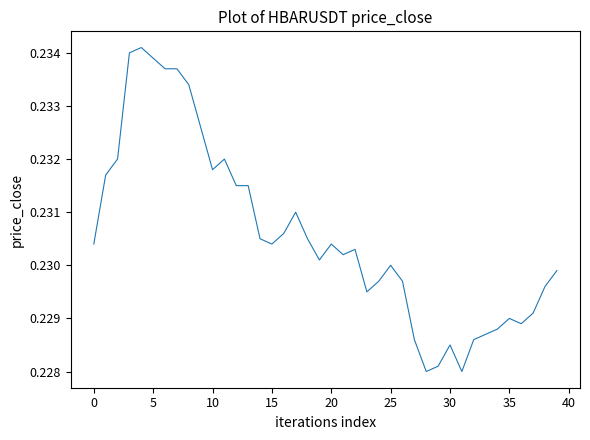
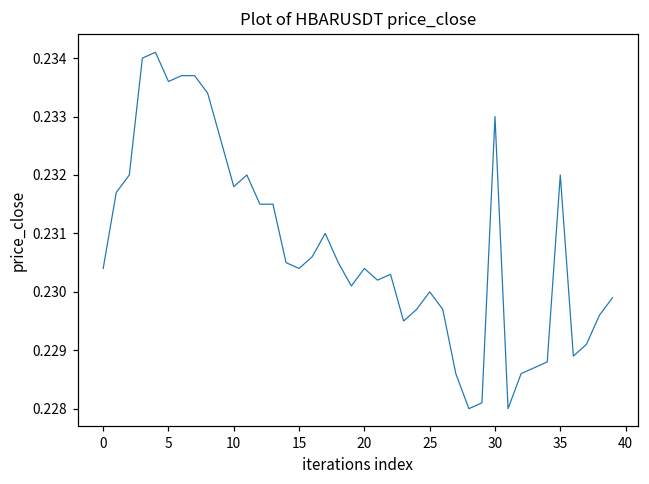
  {
    "0": 0.2304,
-   "5": 0.2339,
+   "5": 0.2336,
    "10": 0.2318,
    "15": 0.2304,
    "20": 0.2304,
    "25": 0.2300,
-   "30": 0.2285,
-   "35": 0.229
+   "30": 0.2330,
+   "35": 0.232
  }
